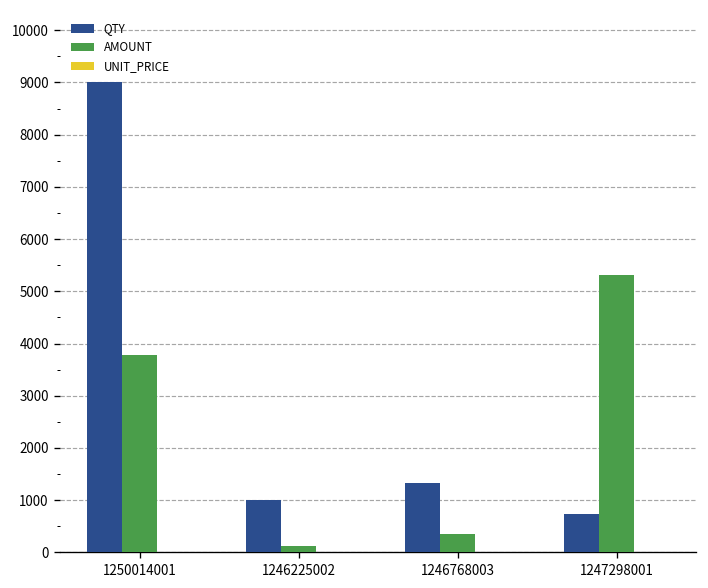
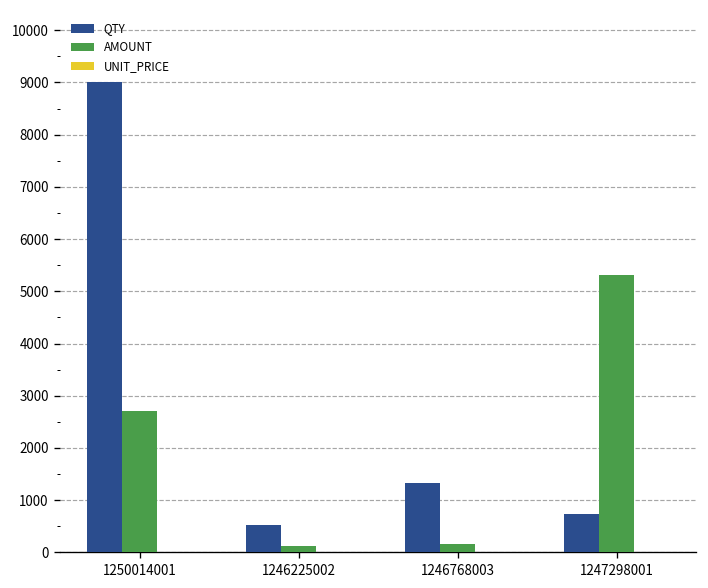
  {
    "QTY": {
      "1250014001": 9000,
-     "1246225002": 1000,
+     "1246225002": 500,
      "1246768003": 1300,
      "1247298001": 700
    },
    "AMOUNT": {
-     "1250014001": 3800,
+     "1250014001": 2700,
      "1246225002": 100,
-     "1246768003": 400,
+     "1246768003": 200,
      "1247298001": 5300
    }
  }
